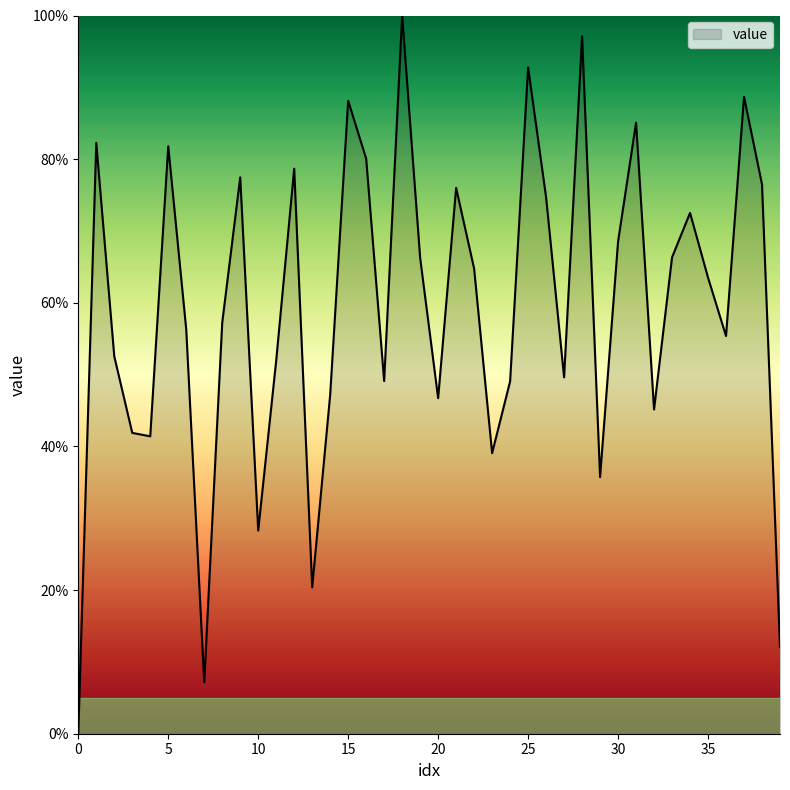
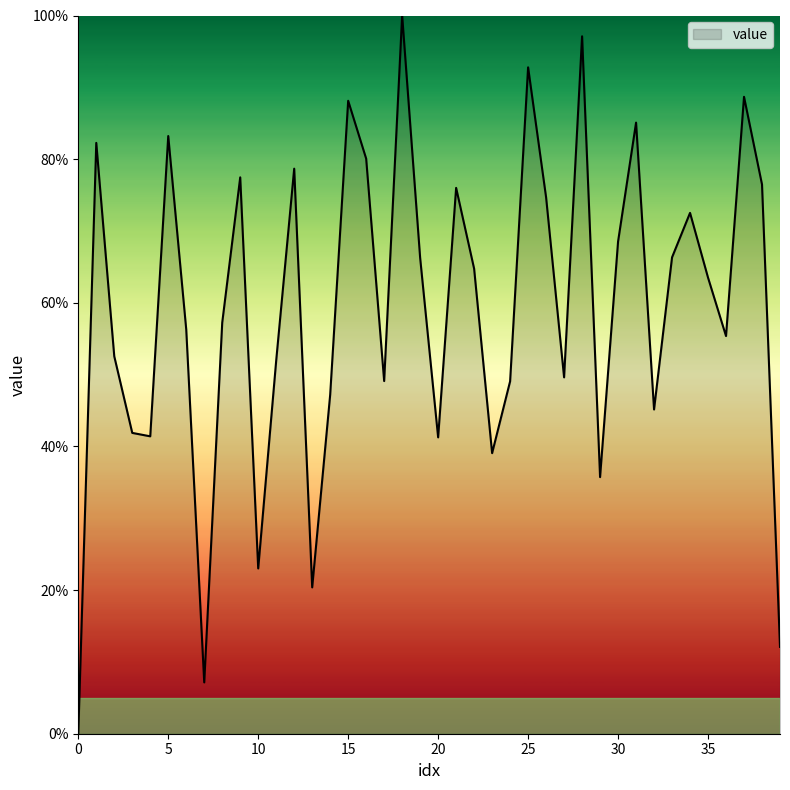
  {
-   "5": "82%",
-   "10": "28%",
+   "5": "83%",
+   "10": "23%",
    "15": "88%",
-   "20": "47%",
+   "20": "41%",
    "25": "93%",
    "30": "69%",
    "35": "64%"
  }
